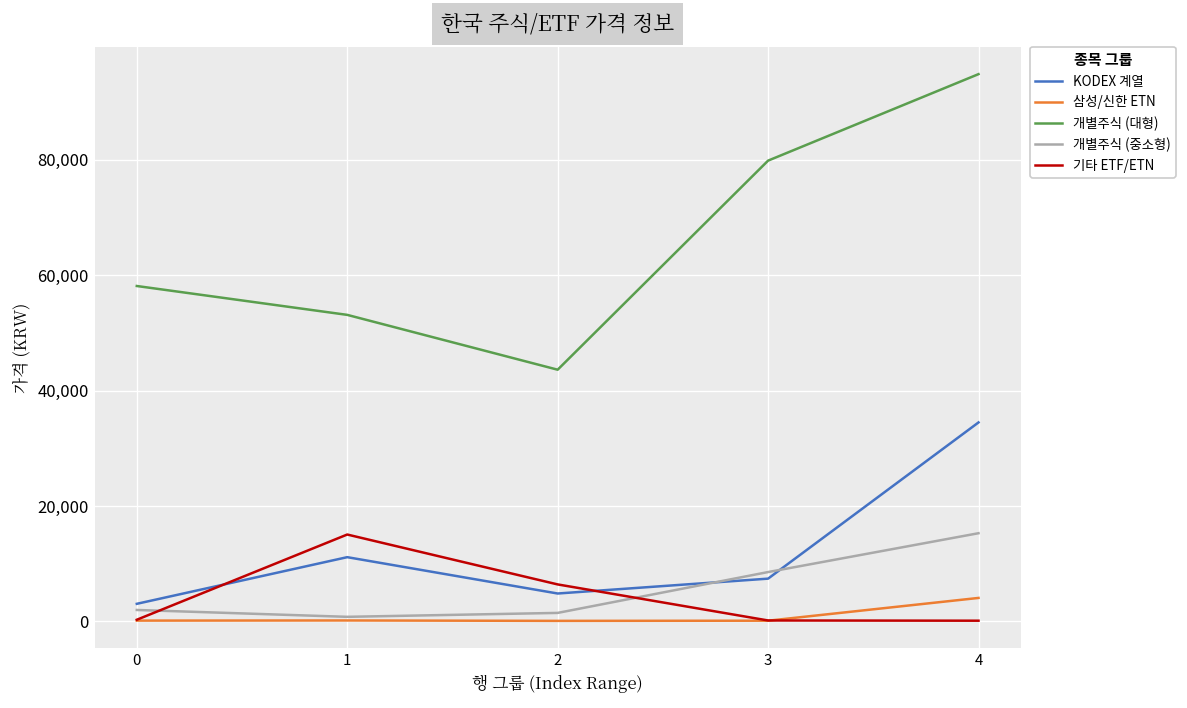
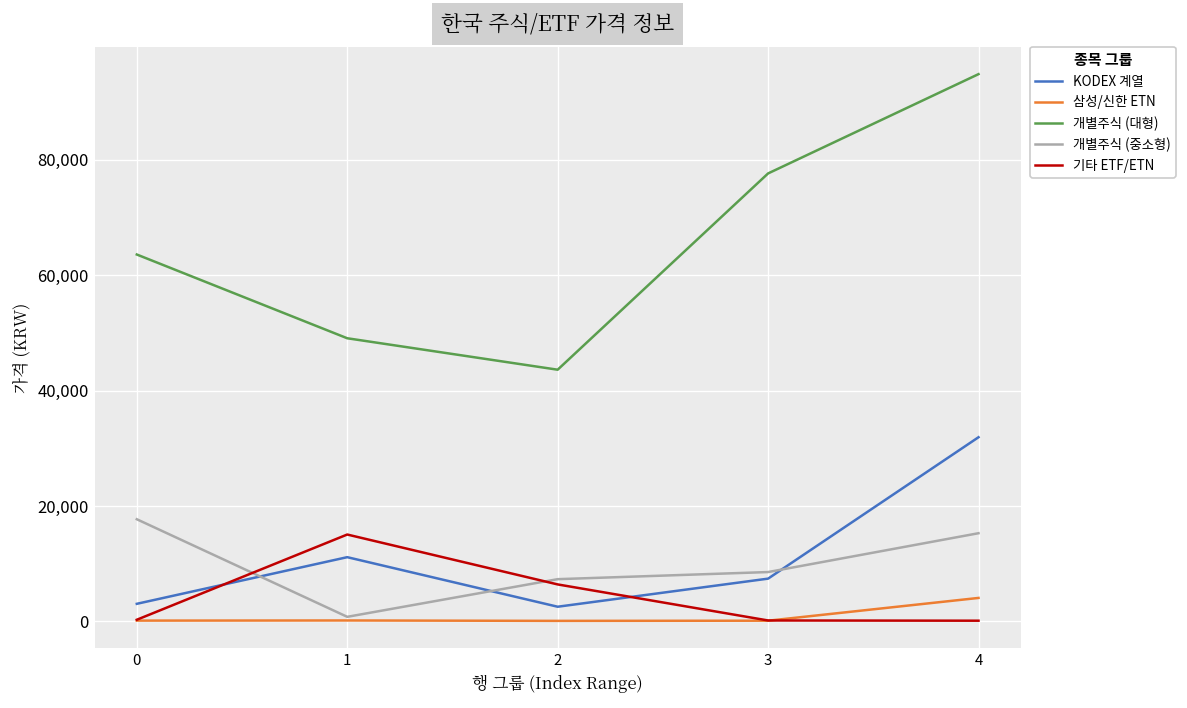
  {
    "KODEX 계열": {
      "0": "3,000",
      "1": "11,000",
-     "2": "5,000",
+     "2": "3,000",
      "3": "7,000",
-     "4": "34,000"
+     "4": "32,000"
    },
    "삼성/신한 ETN": {
      "1": "0",
      "2": "0",
      "4": "4,000"
    },
    "개별주식 (대형)": {
-     "0": "58,000",
-     "1": "53,000",
+     "0": "64,000",
+     "1": "49,000",
      "2": "44,000",
-     "3": "80,000",
+     "3": "78,000",
      "4": "95,000"
    },
    "개별주식 (중소형)": {
-     "0": "2,000",
+     "0": "18,000",
      "1": "1,000",
-     "2": "1,000",
+     "2": "7,000",
      "3": "9,000",
      "4": "15,000"
    },
    "기타 ETF/ETN": {
      "1": "15,000",
      "2": "6,000",
      "4": "0"
    }
  }
